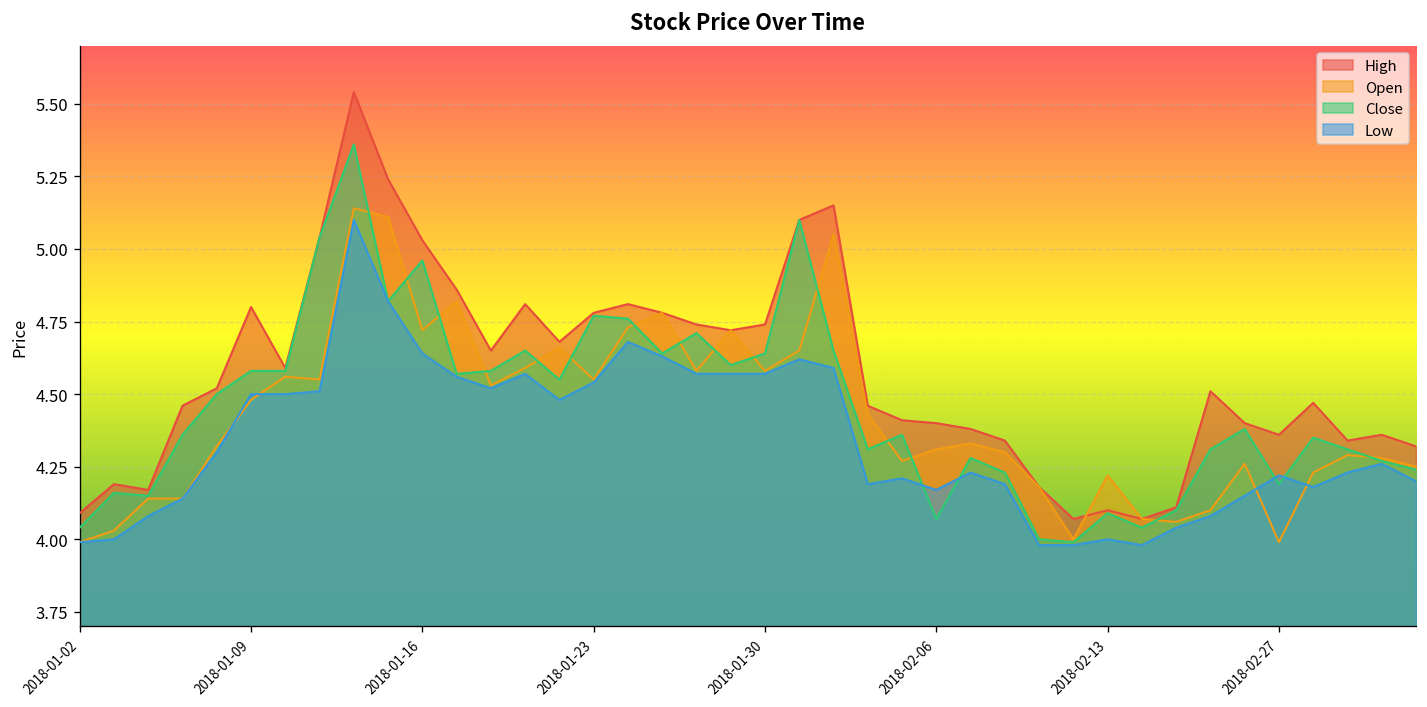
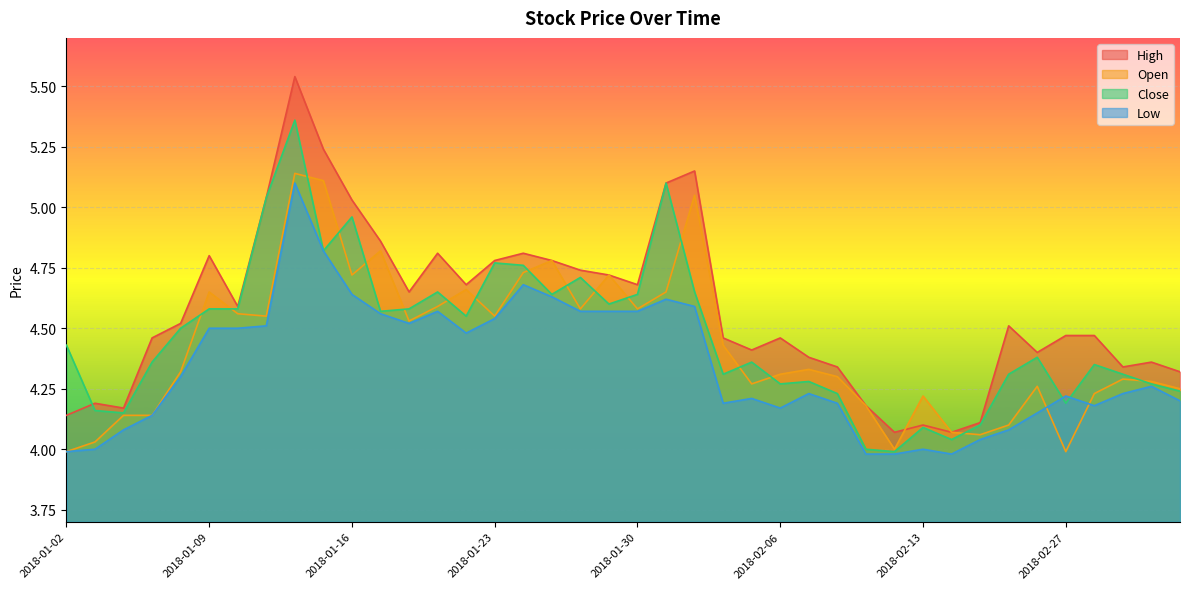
  {
    "High": {
-     "2018-01-02": 4.09,
+     "2018-01-02": 4.14,
      "2018-01-09": 4.80,
      "2018-01-16": 5.03,
-     "2018-01-30": 4.74,
-     "2018-02-06": 4.40,
-     "2018-02-27": 4.36
+     "2018-01-30": 4.68,
+     "2018-02-06": 4.46,
+     "2018-02-27": 4.47
    },
    "Open": {
-     "2018-01-09": 4.48,
+     "2018-01-09": 4.65,
      "2018-01-16": 4.72,
      "2018-02-06": 4.31,
      "2018-02-13": 4.22,
      "2018-02-27": 3.99
    },
    "Close": {
-     "2018-01-02": 4.04,
+     "2018-01-02": 4.43,
      "2018-01-09": 4.58,
      "2018-01-16": 4.96,
      "2018-01-30": 4.64,
-     "2018-02-06": 4.07,
+     "2018-02-06": 4.27,
      "2018-02-27": 4.19
    },
    "Low": {
      "2018-01-09": 4.50,
      "2018-01-16": 4.64,
      "2018-02-06": 4.17,
      "2018-02-13": 4.00,
      "2018-02-27": 4.22
    }
  }
